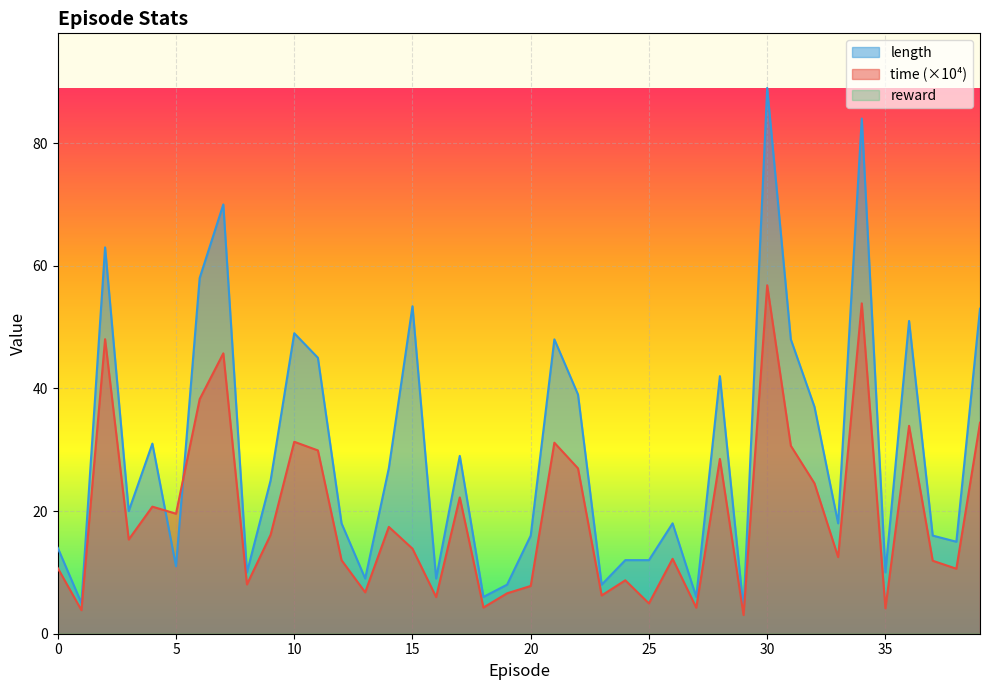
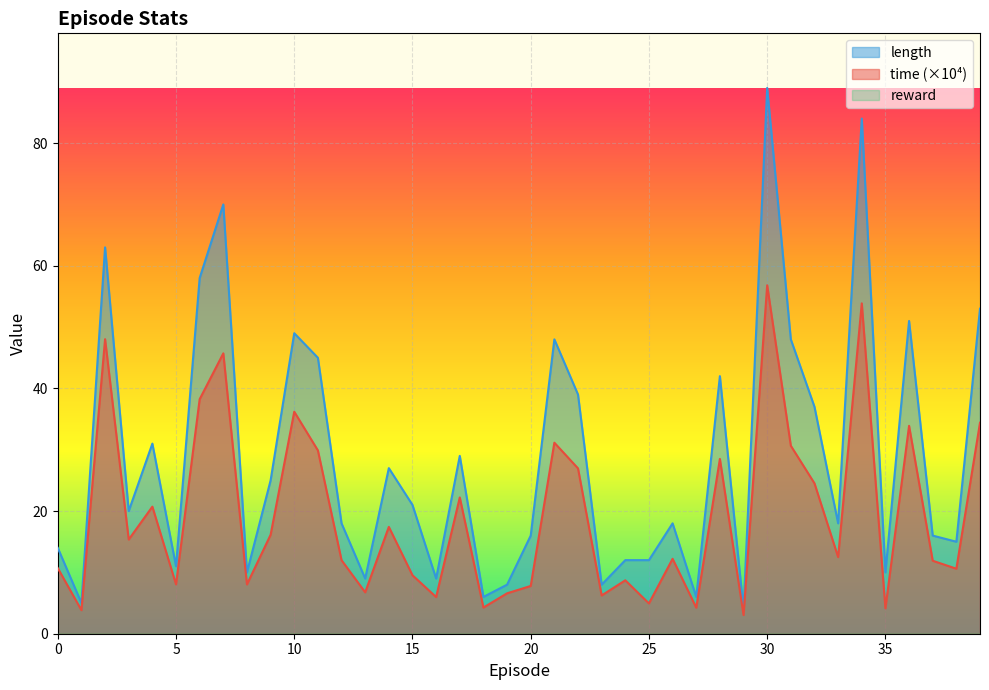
  {
    "length": {
      "0": 14,
      "5": 11,
      "10": 49,
-     "15": 53,
+     "15": 21,
      "20": 16,
      "25": 12,
      "30": 89,
      "35": 10
    },
    "time (×10⁴)": {
      "0": 11,
-     "5": 20,
-     "10": 31,
-     "15": 14,
+     "5": 8,
+     "10": 36,
+     "15": 10,
      "20": 8,
      "25": 5,
      "30": 57,
      "35": 4
    },
    "reward": {
      "0": 0,
      "5": 0,
      "10": 0,
      "15": 0,
      "20": 0,
      "25": 0,
      "30": 0,
      "35": 0
    }
  }
